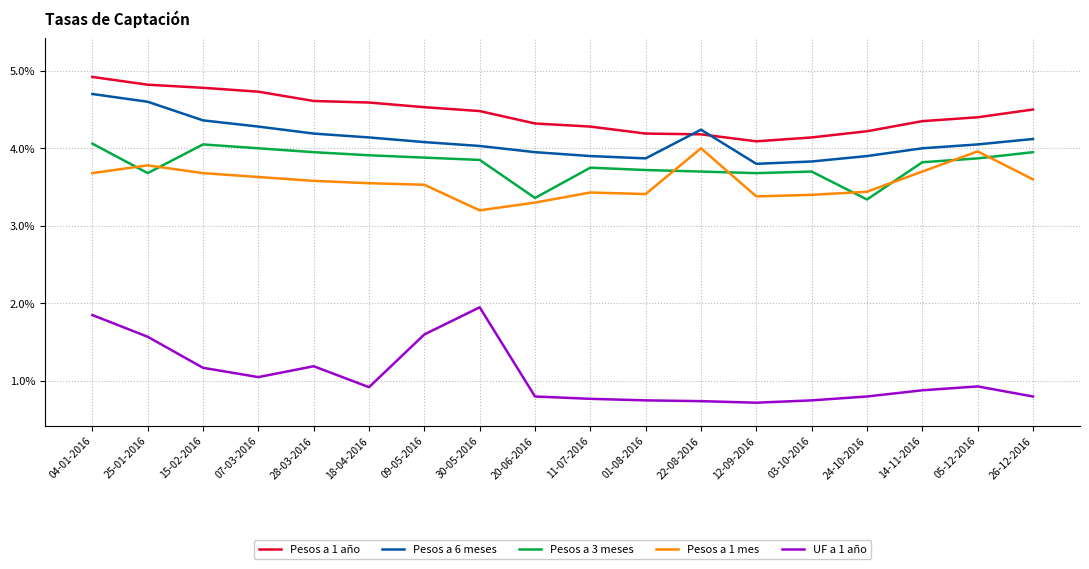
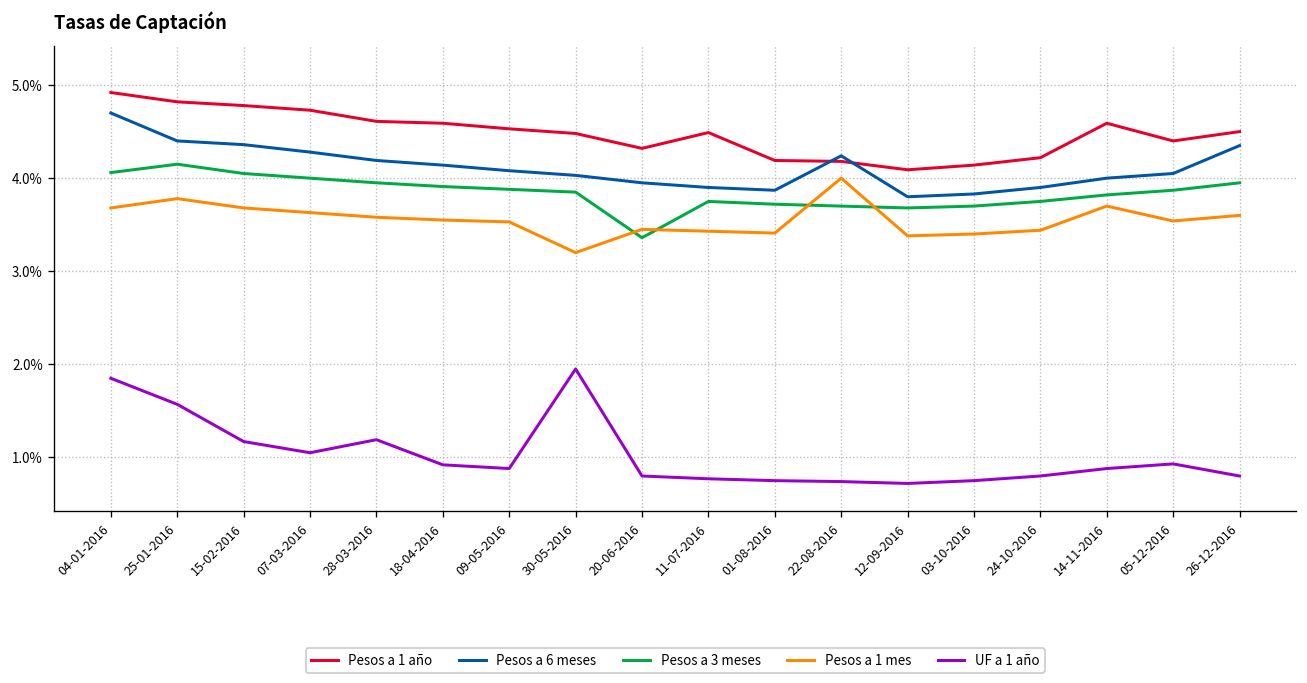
  {
    "Pesos a 1 año": {
      "04-01-2016": "4.9%",
      "25-01-2016": "4.8%",
      "15-02-2016": "4.8%",
      "07-03-2016": "4.7%",
      "28-03-2016": "4.6%",
      "18-04-2016": "4.6%",
      "09-05-2016": "4.5%",
      "30-05-2016": "4.5%",
      "20-06-2016": "4.3%",
-     "11-07-2016": "4.3%",
+     "11-07-2016": "4.5%",
      "01-08-2016": "4.2%",
      "22-08-2016": "4.2%",
      "12-09-2016": "4.1%",
      "03-10-2016": "4.1%",
      "24-10-2016": "4.2%",
-     "14-11-2016": "4.4%",
+     "14-11-2016": "4.6%",
      "05-12-2016": "4.4%",
      "26-12-2016": "4.5%"
    },
    "Pesos a 6 meses": {
      "04-01-2016": "4.7%",
-     "25-01-2016": "4.6%",
+     "25-01-2016": "4.4%",
      "15-02-2016": "4.4%",
      "07-03-2016": "4.3%",
      "28-03-2016": "4.2%",
      "18-04-2016": "4.1%",
      "09-05-2016": "4.1%",
      "30-05-2016": "4.0%",
      "20-06-2016": "4.0%",
      "11-07-2016": "3.9%",
      "01-08-2016": "3.9%",
      "22-08-2016": "4.2%",
      "12-09-2016": "3.8%",
      "03-10-2016": "3.8%",
      "24-10-2016": "3.9%",
      "14-11-2016": "4.0%",
      "05-12-2016": "4.1%",
-     "26-12-2016": "4.1%"
+     "26-12-2016": "4.4%"
    },
    "Pesos a 3 meses": {
      "04-01-2016": "4.1%",
-     "25-01-2016": "3.7%",
+     "25-01-2016": "4.2%",
      "15-02-2016": "4.1%",
      "07-03-2016": "4.0%",
      "28-03-2016": "4.0%",
      "18-04-2016": "3.9%",
      "09-05-2016": "3.9%",
      "30-05-2016": "3.9%",
      "20-06-2016": "3.4%",
      "11-07-2016": "3.8%",
      "01-08-2016": "3.7%",
      "22-08-2016": "3.7%",
      "12-09-2016": "3.7%",
      "03-10-2016": "3.7%",
-     "24-10-2016": "3.3%",
+     "24-10-2016": "3.8%",
      "14-11-2016": "3.8%",
      "05-12-2016": "3.9%",
      "26-12-2016": "4.0%"
    },
    "Pesos a 1 mes": {
      "04-01-2016": "3.7%",
      "25-01-2016": "3.8%",
      "15-02-2016": "3.7%",
      "07-03-2016": "3.6%",
      "28-03-2016": "3.6%",
      "18-04-2016": "3.6%",
      "09-05-2016": "3.5%",
      "30-05-2016": "3.2%",
-     "20-06-2016": "3.3%",
+     "20-06-2016": "3.5%",
      "11-07-2016": "3.4%",
      "01-08-2016": "3.4%",
      "22-08-2016": "4.0%",
      "12-09-2016": "3.4%",
      "03-10-2016": "3.4%",
      "24-10-2016": "3.4%",
      "14-11-2016": "3.7%",
-     "05-12-2016": "4.0%",
+     "05-12-2016": "3.5%",
      "26-12-2016": "3.6%"
    },
    "UF a 1 año": {
      "04-01-2016": "1.9%",
      "25-01-2016": "1.6%",
      "15-02-2016": "1.2%",
      "07-03-2016": "1.1%",
      "28-03-2016": "1.2%",
      "18-04-2016": "0.9%",
-     "09-05-2016": "1.6%",
+     "09-05-2016": "0.9%",
      "30-05-2016": "2.0%",
      "20-06-2016": "0.8%",
      "11-07-2016": "0.8%",
      "01-08-2016": "0.8%",
      "22-08-2016": "0.7%",
      "12-09-2016": "0.7%",
      "03-10-2016": "0.8%",
      "24-10-2016": "0.8%",
      "14-11-2016": "0.9%",
      "05-12-2016": "0.9%",
      "26-12-2016": "0.8%"
    }
  }
